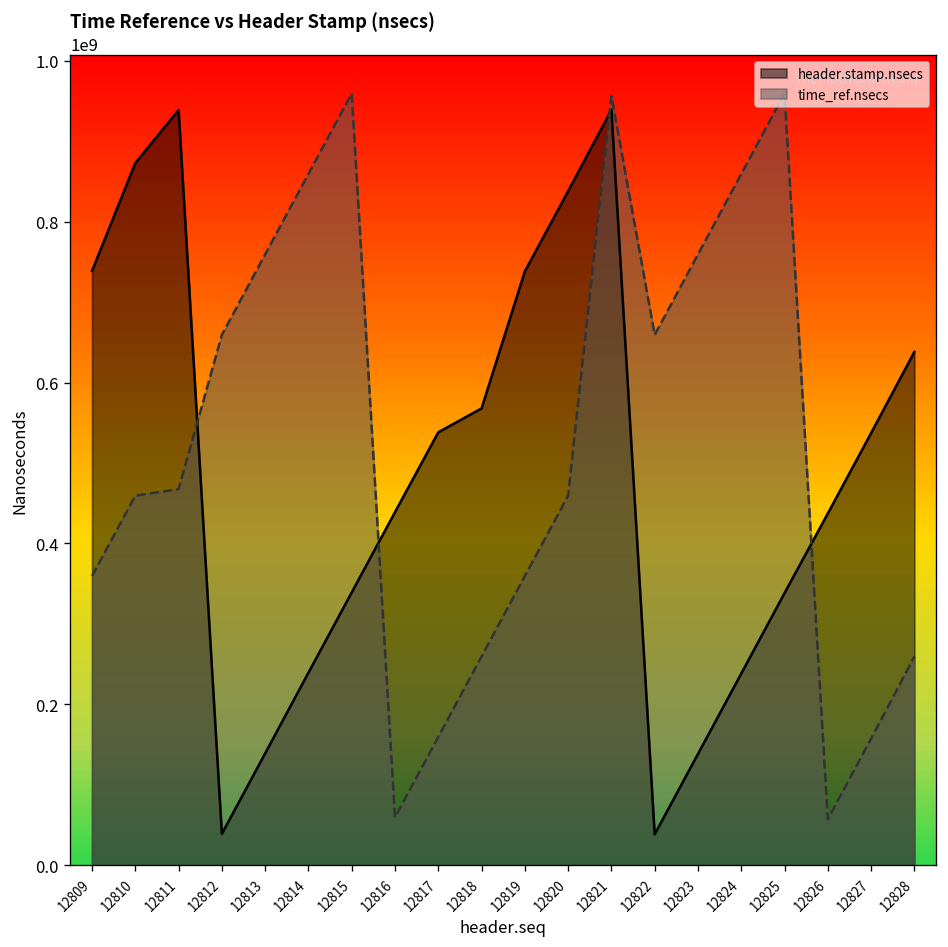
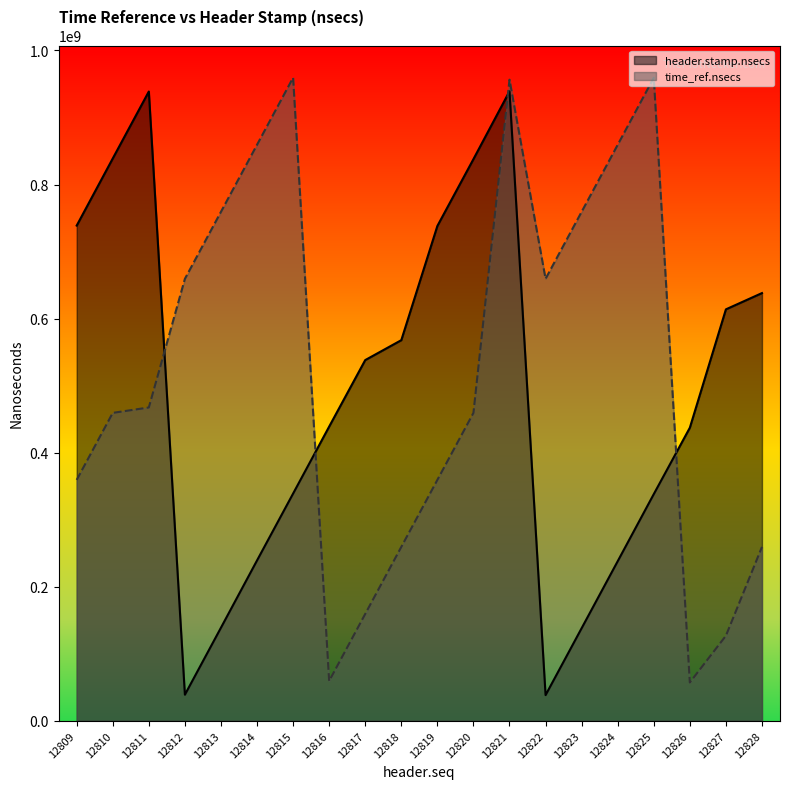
  {
    "header.stamp.nsecs": {
      "12809": 740000000,
-     "12810": 870000000,
+     "12810": 840000000,
      "12811": 940000000,
      "12812": 40000000,
      "12813": 140000000,
      "12814": 240000000,
      "12815": 340000000,
      "12816": 440000000,
      "12817": 540000000,
      "12818": 570000000,
      "12819": 740000000,
      "12820": 840000000,
      "12821": 940000000,
      "12822": 40000000,
      "12823": 140000000,
      "12824": 240000000,
      "12825": 340000000,
      "12826": 440000000,
-     "12827": 540000000,
+     "12827": 610000000,
      "12828": 640000000
    },
    "time_ref.nsecs": {
      "12809": 360000000,
      "12810": 460000000,
      "12811": 470000000,
      "12812": 660000000,
      "12813": 760000000,
      "12814": 860000000,
      "12815": 960000000,
      "12816": 60000000,
      "12817": 160000000,
      "12818": 260000000,
      "12819": 360000000,
      "12820": 460000000,
      "12821": 960000000,
      "12822": 660000000,
      "12823": 760000000,
      "12824": 860000000,
      "12826": 60000000,
-     "12827": 160000000,
+     "12827": 130000000,
      "12828": 260000000
    }
  }
